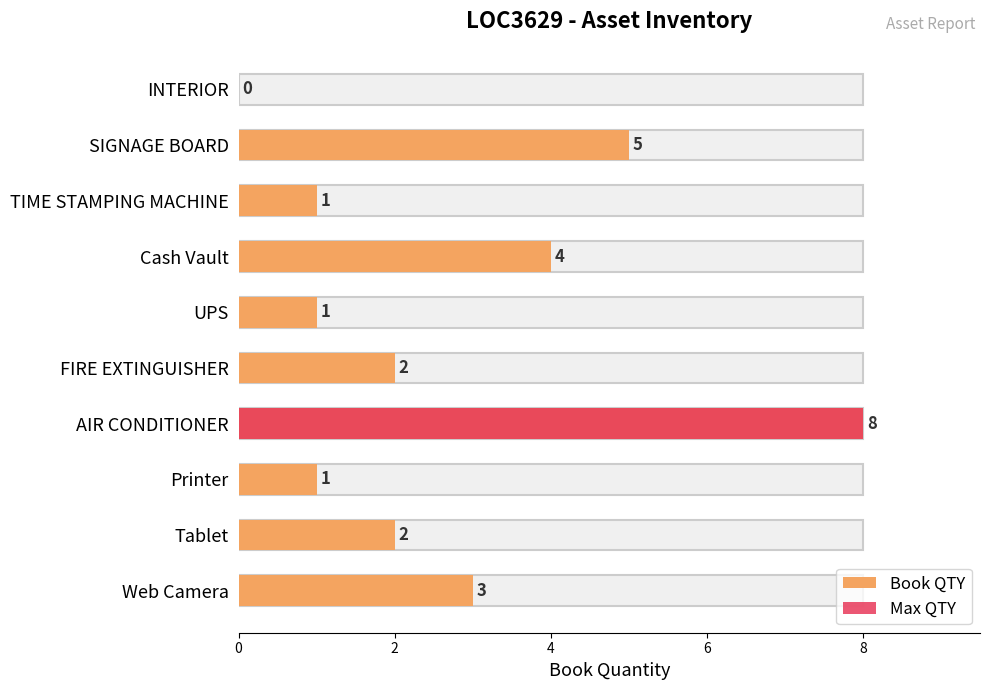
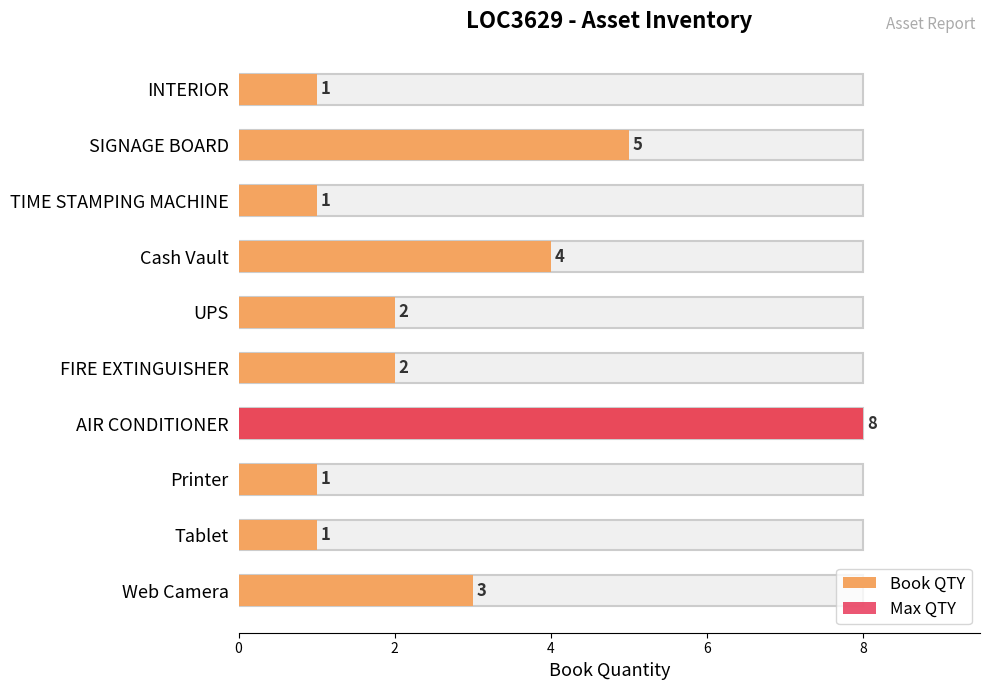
  {
    "Max QTY": {
      "AIR CONDITIONER": 8
    },
    "Book QTY": {
-     "INTERIOR": 0,
-     "UPS": 1,
+     "INTERIOR": 1,
+     "UPS": 2,
      "AIR CONDITIONER": 8,
-     "Tablet": 2
+     "Tablet": 1
    }
  }
